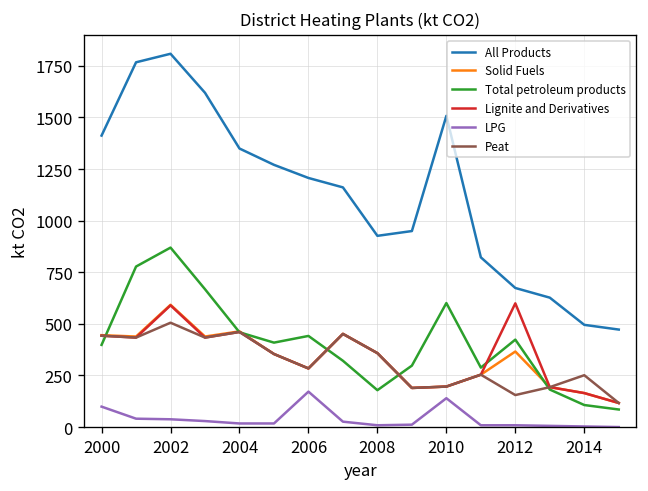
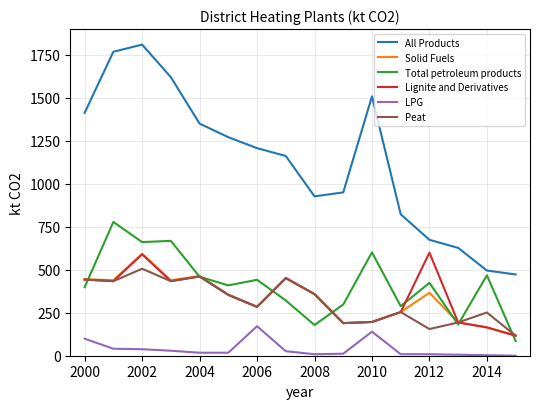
  {
    "All Products": {
      "2000": 1410,
      "2002": 1810,
      "2004": 1350,
      "2006": 1210,
      "2008": 930,
      "2010": 1510,
      "2012": 670,
      "2014": 500
    },
    "Solid Fuels": {
      "2012": 370
    },
    "Total petroleum products": {
      "2000": 400,
-     "2002": 870,
+     "2002": 660,
      "2006": 440,
      "2008": 180,
      "2010": 600,
      "2012": 420,
-     "2014": 110
+     "2014": 470
    },
    "Lignite and Derivatives": {
      "2012": 600
    },
    "LPG": {
      "2000": 100,
      "2002": 40,
      "2004": 20,
      "2006": 170,
      "2008": 10,
      "2010": 140,
      "2012": 10,
      "2014": 0
    },
    "Peat": {
      "2002": 510,
      "2012": 150,
      "2014": 250
    }
  }
